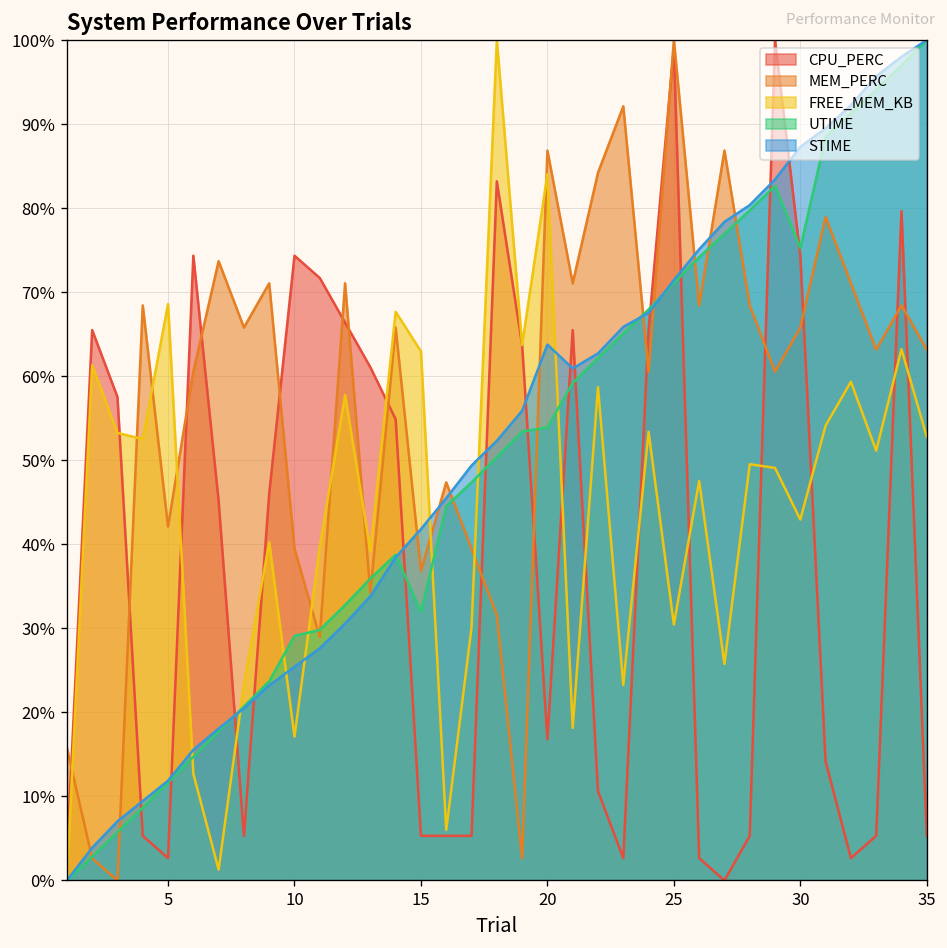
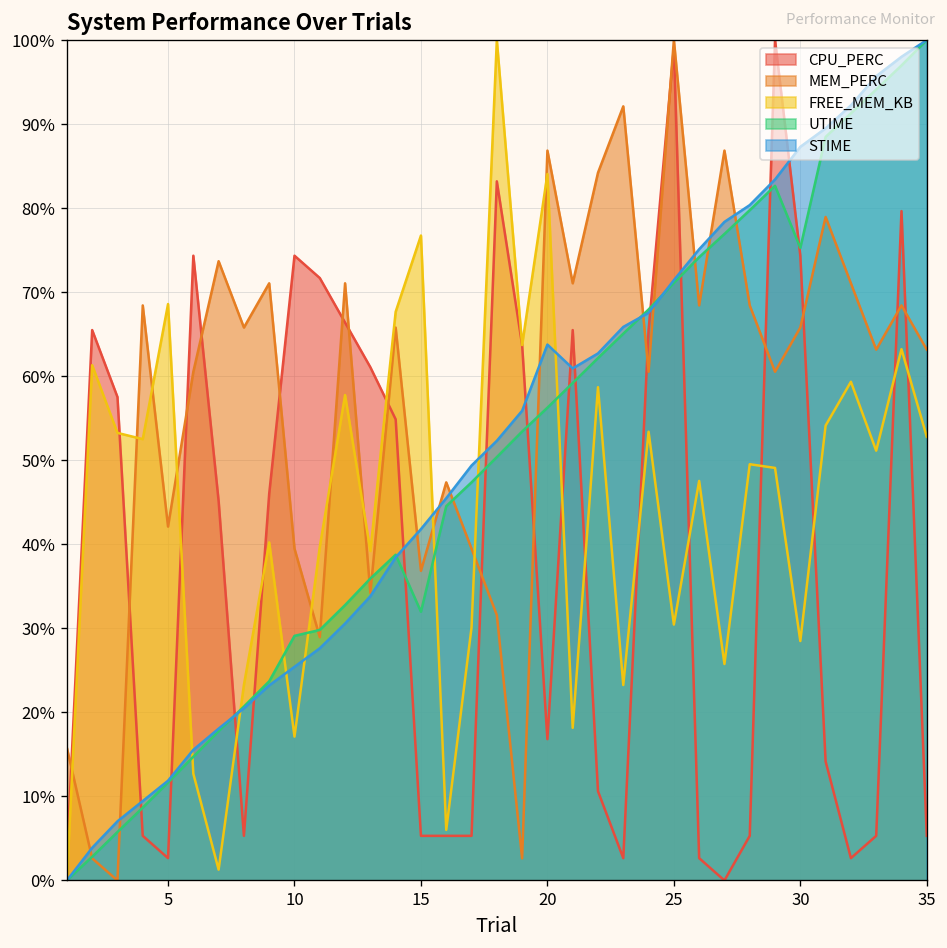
  {
    "FREE_MEM_KB": {
      "5": "69%",
      "10": "17%",
-     "15": "63%",
+     "15": "77%",
      "20": "84%",
      "25": "30%",
-     "30": "43%",
+     "30": "28%",
      "35": "53%"
    },
    "UTIME": {
      "10": "29%",
      "15": "32%",
-     "20": "54%",
+     "20": "56%",
      "30": "75%"
    },
    "STIME": {
      "10": "25%",
      "15": "42%",
      "20": "64%"
    }
  }
